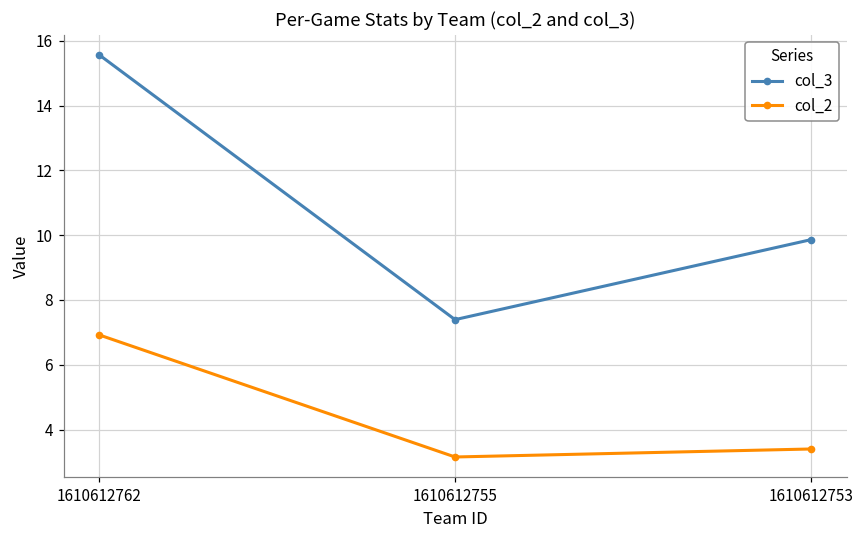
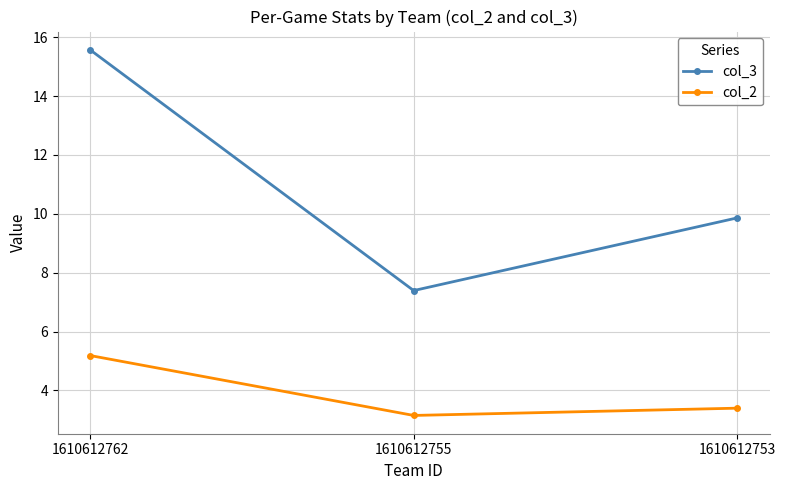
  {
    "col_3": {
      "1610612762": 15.6,
      "1610612755": 7.4,
      "1610612753": 9.9
    },
    "col_2": {
-     "1610612762": 6.9,
+     "1610612762": 5.2,
      "1610612755": 3.2,
      "1610612753": 3.4
    }
  }
